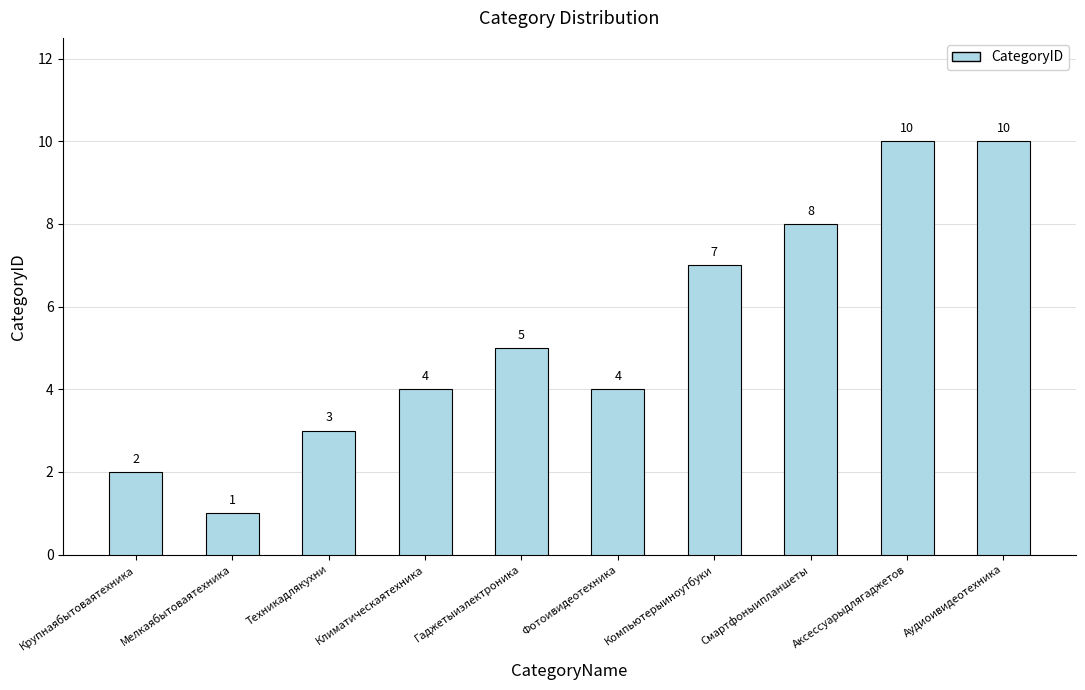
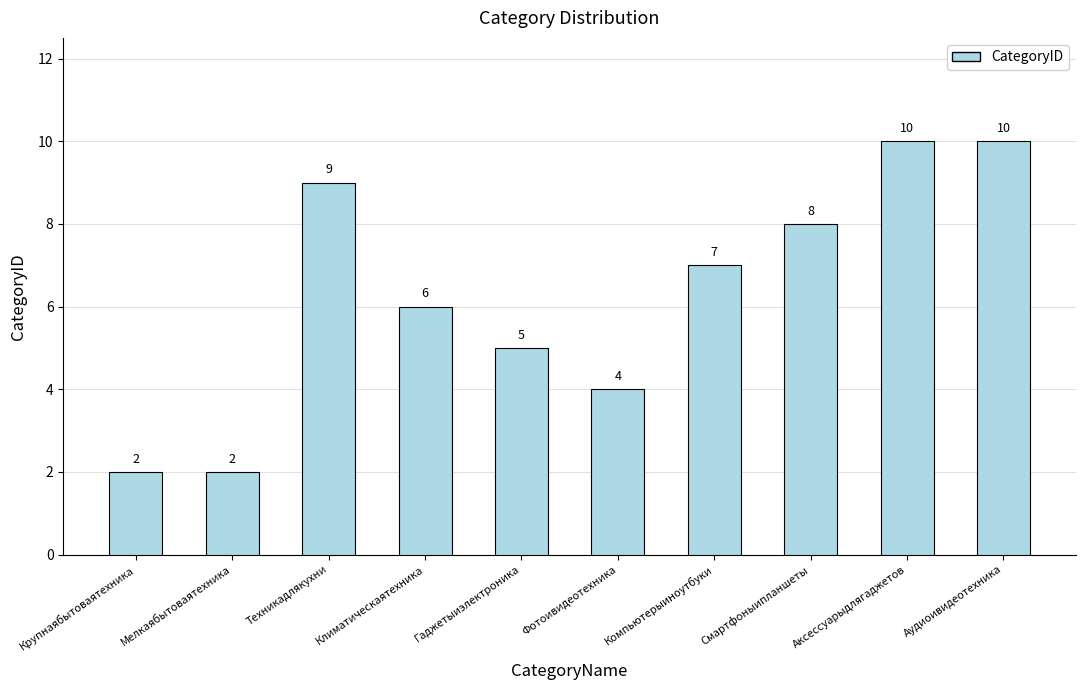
  {
    "Крупнаябытоваятехника": 2,
-   "Мелкаябытоваятехника": 1,
-   "Техникадлякухни": 3,
-   "Климатическаятехника": 4,
+   "Мелкаябытоваятехника": 2,
+   "Техникадлякухни": 9,
+   "Климатическаятехника": 6,
    "Гаджетыиэлектроника": 5,
    "Фотоивидеотехника": 4,
    "Компьютерыиноутбуки": 7,
    "Смартфоныипланшеты": 8,
    "Аксессуарыдлягаджетов": 10,
    "Аудиоивидеотехника": 10
  }
